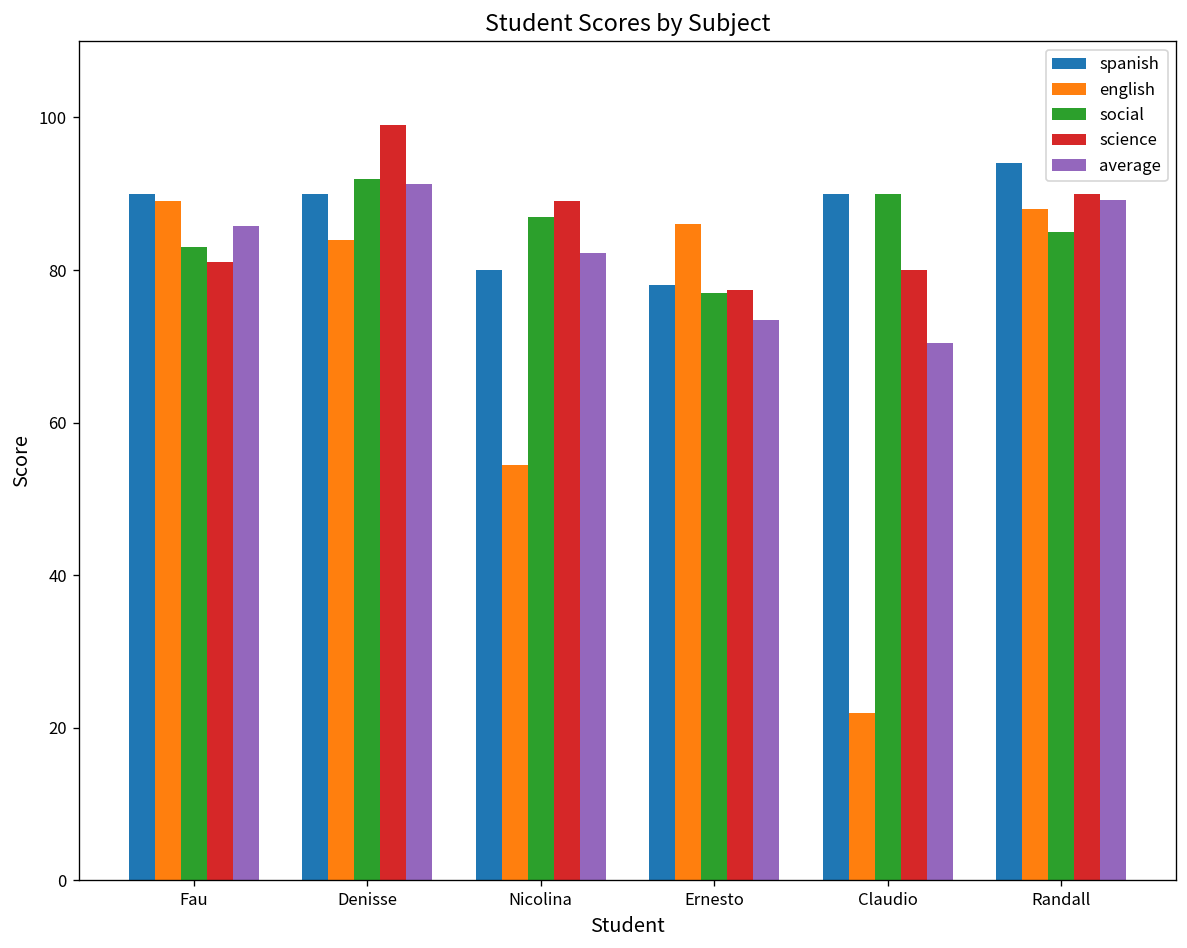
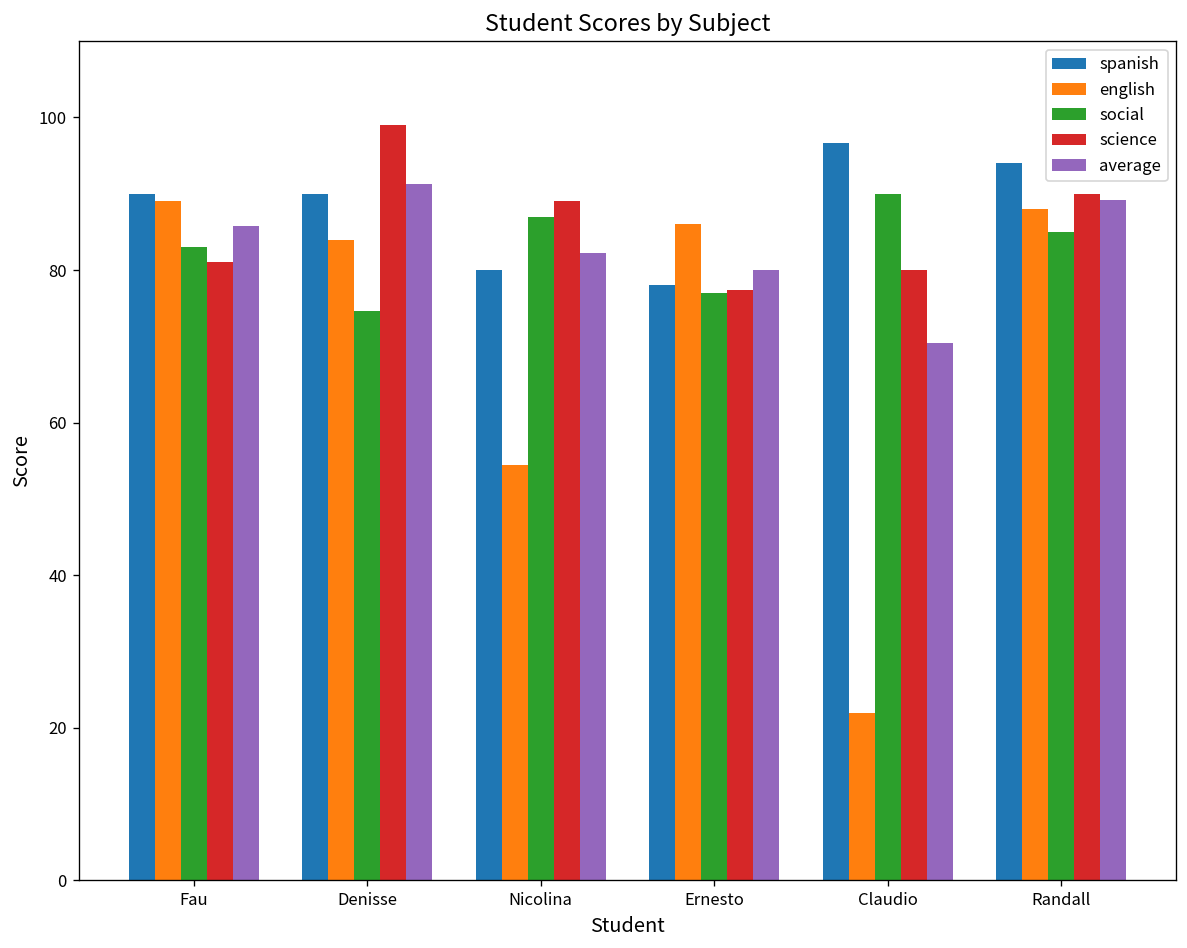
  {
    "spanish": {
      "Fau": 90,
      "Denisse": 90,
      "Nicolina": 80,
      "Ernesto": 78,
-     "Claudio": 90,
+     "Claudio": 97,
      "Randall": 94
    },
    "english": {
      "Fau": 89,
      "Denisse": 84,
      "Nicolina": 54,
      "Ernesto": 86,
      "Claudio": 22,
      "Randall": 88
    },
    "social": {
      "Fau": 83,
-     "Denisse": 92,
+     "Denisse": 75,
      "Nicolina": 87,
      "Ernesto": 77,
      "Claudio": 90,
      "Randall": 85
    },
    "science": {
      "Fau": 81,
      "Denisse": 99,
      "Nicolina": 89,
      "Ernesto": 77,
      "Claudio": 80,
      "Randall": 90
    },
    "average": {
      "Fau": 86,
      "Denisse": 91,
      "Nicolina": 82,
-     "Ernesto": 73,
+     "Ernesto": 80,
      "Claudio": 71,
      "Randall": 89
    }
  }
